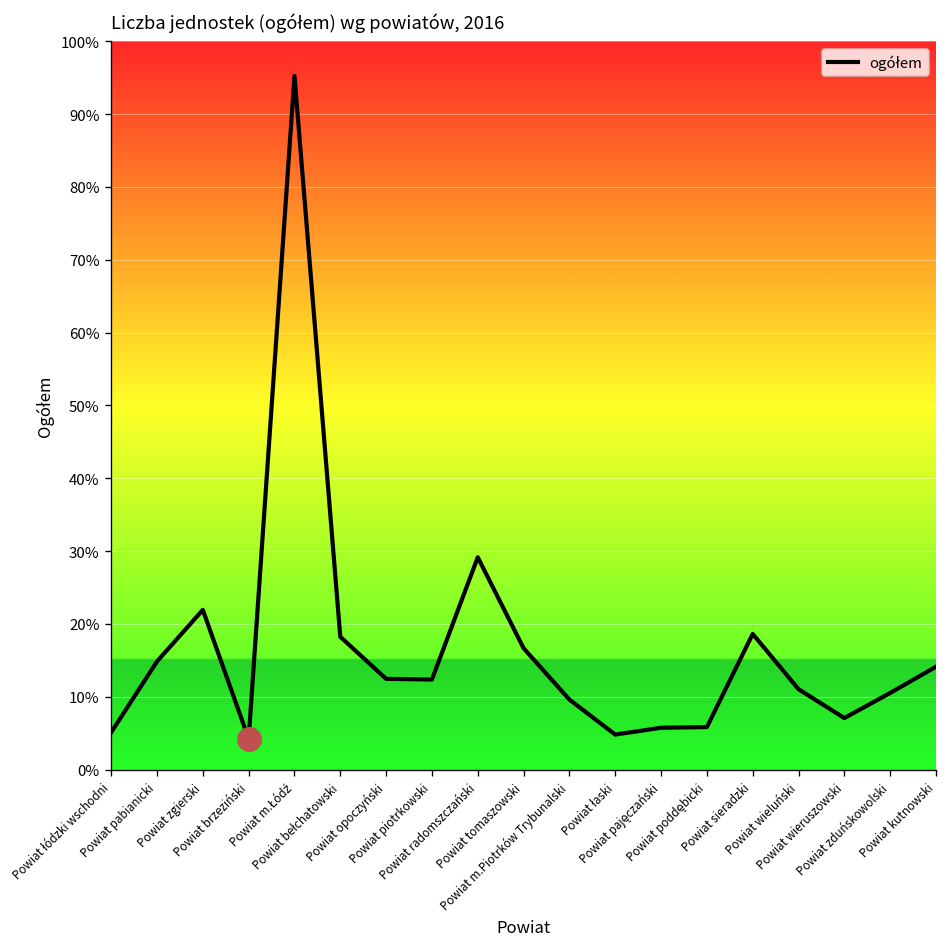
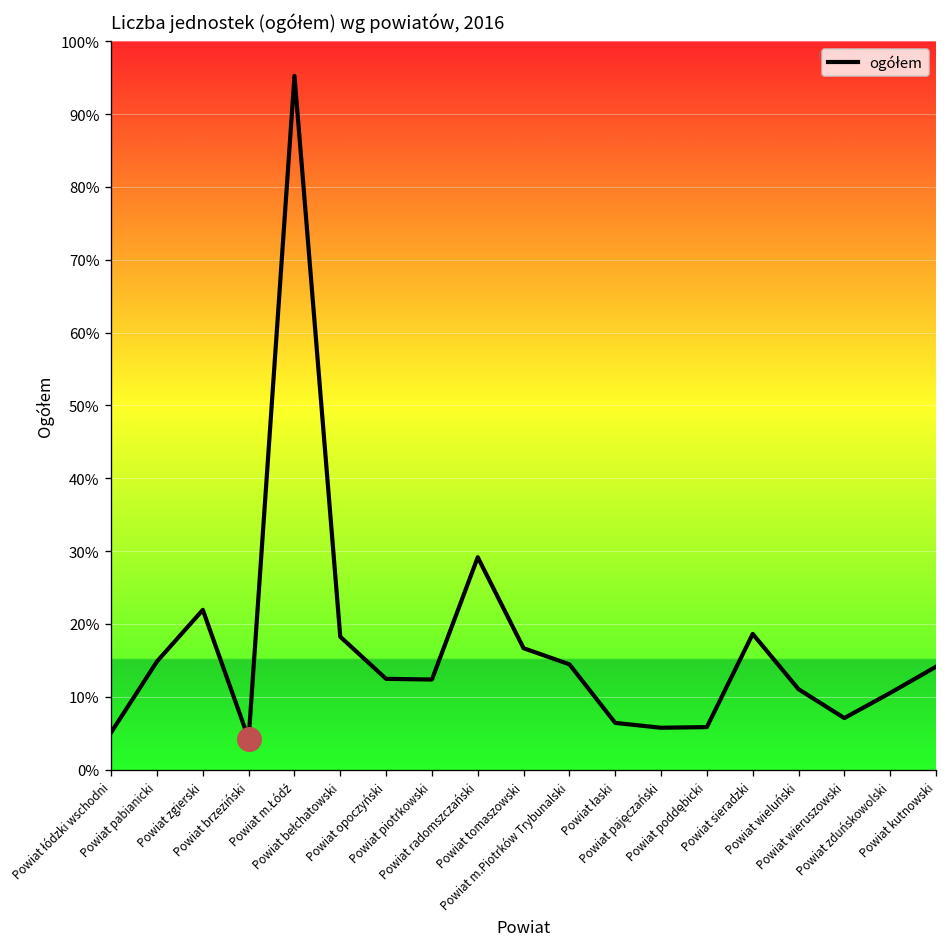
  {
    "ogółem": {
      "Powiat łódzki wschodni": "5%",
      "Powiat pabianicki": "15%",
      "Powiat zgierski": "22%",
      "Powiat m.Łódź": "95%",
      "Powiat bełchatowski": "18%",
      "Powiat opoczyński": "12%",
      "Powiat piotrkowski": "12%",
      "Powiat radomszczański": "29%",
      "Powiat tomaszowski": "17%",
-     "Powiat m.Piotrków Trybunalski": "10%",
-     "Powiat łaski": "5%",
+     "Powiat m.Piotrków Trybunalski": "14%",
+     "Powiat łaski": "6%",
      "Powiat pajęczański": "6%",
      "Powiat poddębicki": "6%",
      "Powiat sieradzki": "19%",
      "Powiat wieluński": "11%",
      "Powiat wieruszowski": "7%",
      "Powiat zduńskowolski": "11%",
      "Powiat kutnowski": "14%"
    }
  }
